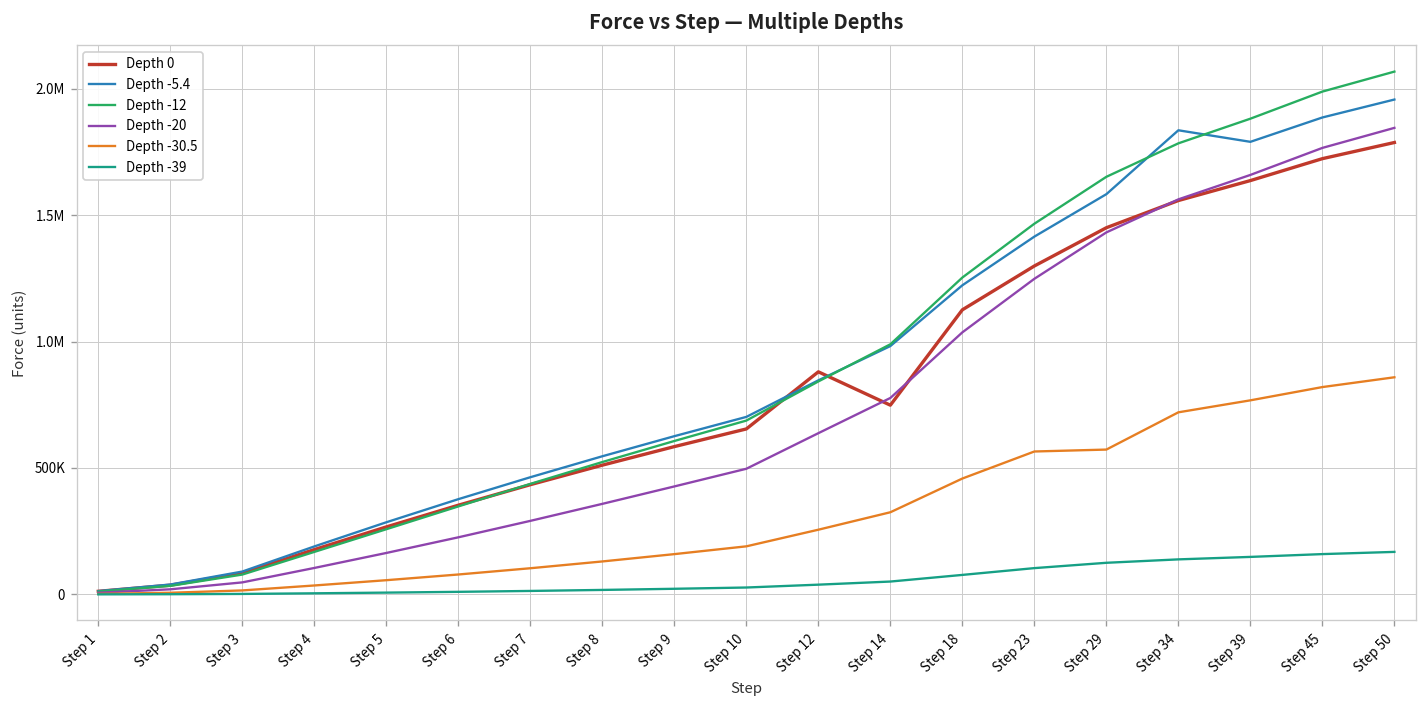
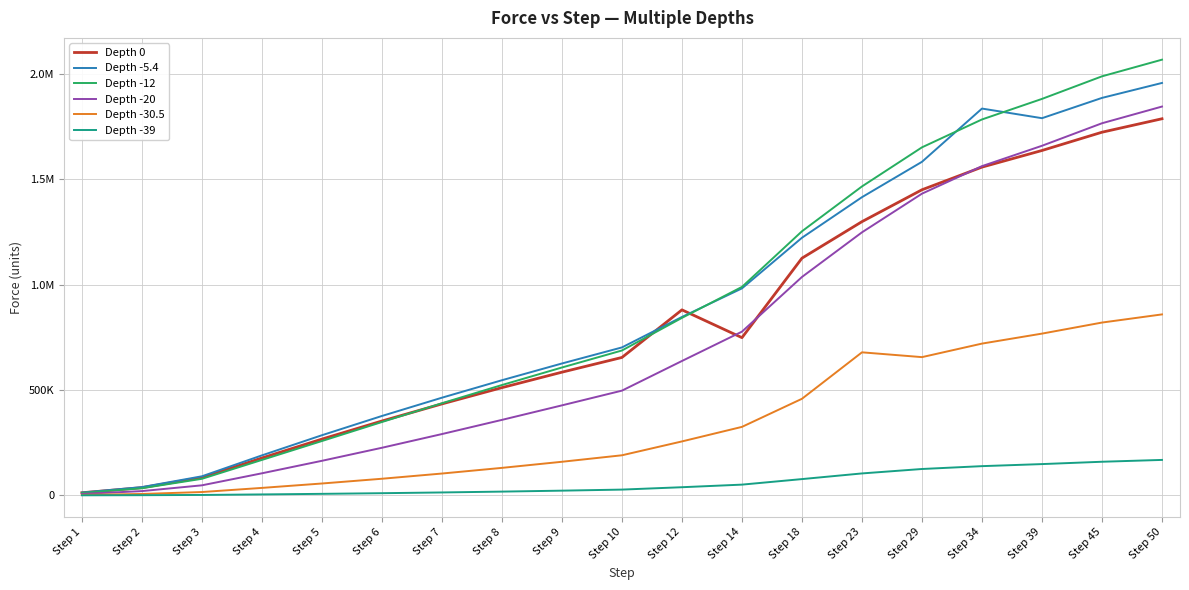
  {
    "Depth 0": {
      "Step 8": 510000,
      "Step 9": 580000,
      "Step 10": 650000,
      "Step 12": 880000,
      "Step 14": 750000,
      "Step 18": 1130000,
      "Step 23": 1300000,
      "Step 29": 1450000,
      "Step 39": 1640000,
      "Step 45": 1720000,
      "Step 50": 1790000
    },
    "Depth -5.4": {
      "Step 4": 190000,
      "Step 5": 290000,
      "Step 6": 380000,
      "Step 7": 460000,
      "Step 8": 550000,
      "Step 9": 630000,
      "Step 10": 700000,
      "Step 18": 1220000,
      "Step 23": 1410000,
      "Step 29": 1580000,
      "Step 34": 1840000,
      "Step 39": 1790000,
      "Step 45": 1890000,
      "Step 50": 1960000
    },
    "Depth -20": {
      "Step 2": 20000,
      "Step 3": 50000,
      "Step 4": 100000,
      "Step 5": 160000,
      "Step 6": 230000,
      "Step 7": 290000,
      "Step 8": 360000,
      "Step 9": 430000,
      "Step 10": 500000,
      "Step 12": 640000,
      "Step 14": 780000,
      "Step 18": 1040000,
      "Step 23": 1250000,
      "Step 29": 1430000,
      "Step 39": 1660000,
      "Step 45": 1770000,
      "Step 50": 1840000
    },
    "Depth -30.5": {
      "Step 3": 20000,
      "Step 4": 40000,
      "Step 5": 60000,
      "Step 6": 80000,
      "Step 7": 100000,
      "Step 8": 130000,
      "Step 9": 160000,
      "Step 10": 190000,
      "Step 12": 260000,
      "Step 14": 320000,
      "Step 18": 460000,
-     "Step 23": 570000,
-     "Step 29": 570000,
+     "Step 23": 680000,
+     "Step 29": 660000,
      "Step 34": 720000,
      "Step 39": 770000,
      "Step 45": 820000,
      "Step 50": 860000
    }
  }
